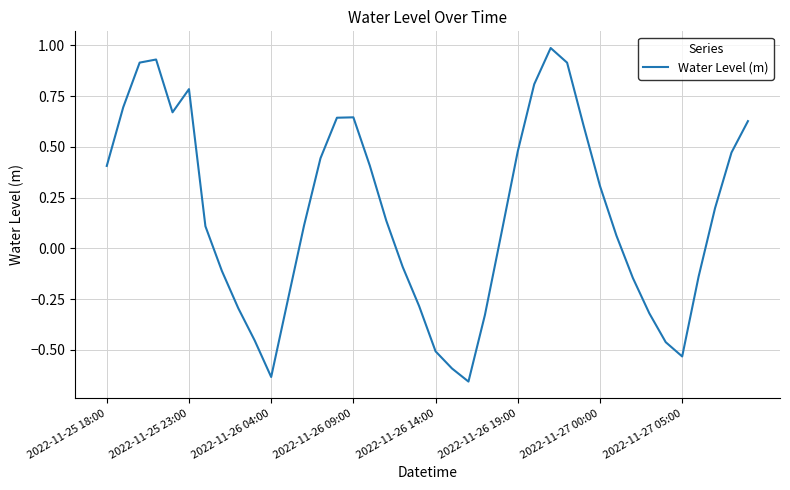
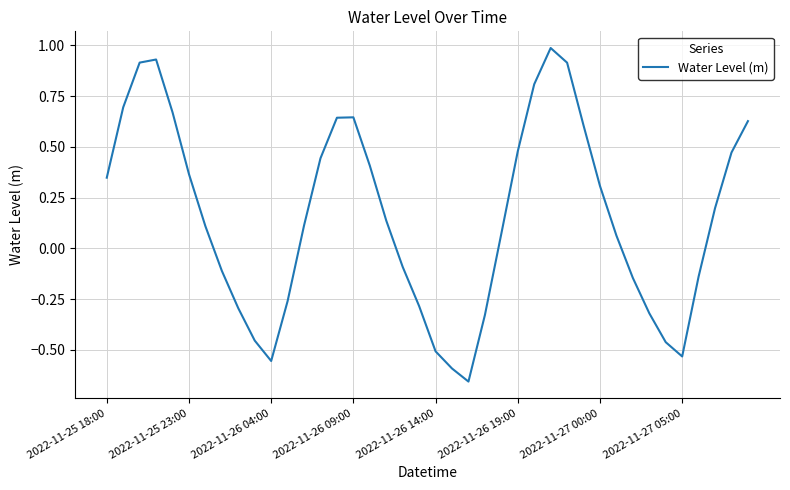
  {
-   "2022-11-25 18:00": 0.41,
-   "2022-11-25 23:00": 0.78,
-   "2022-11-26 04:00": -0.63,
+   "2022-11-25 18:00": 0.35,
+   "2022-11-25 23:00": 0.37,
+   "2022-11-26 04:00": -0.56,
    "2022-11-26 09:00": 0.65,
    "2022-11-26 14:00": -0.51,
    "2022-11-26 19:00": 0.48,
    "2022-11-27 00:00": 0.31,
    "2022-11-27 05:00": -0.53
  }
